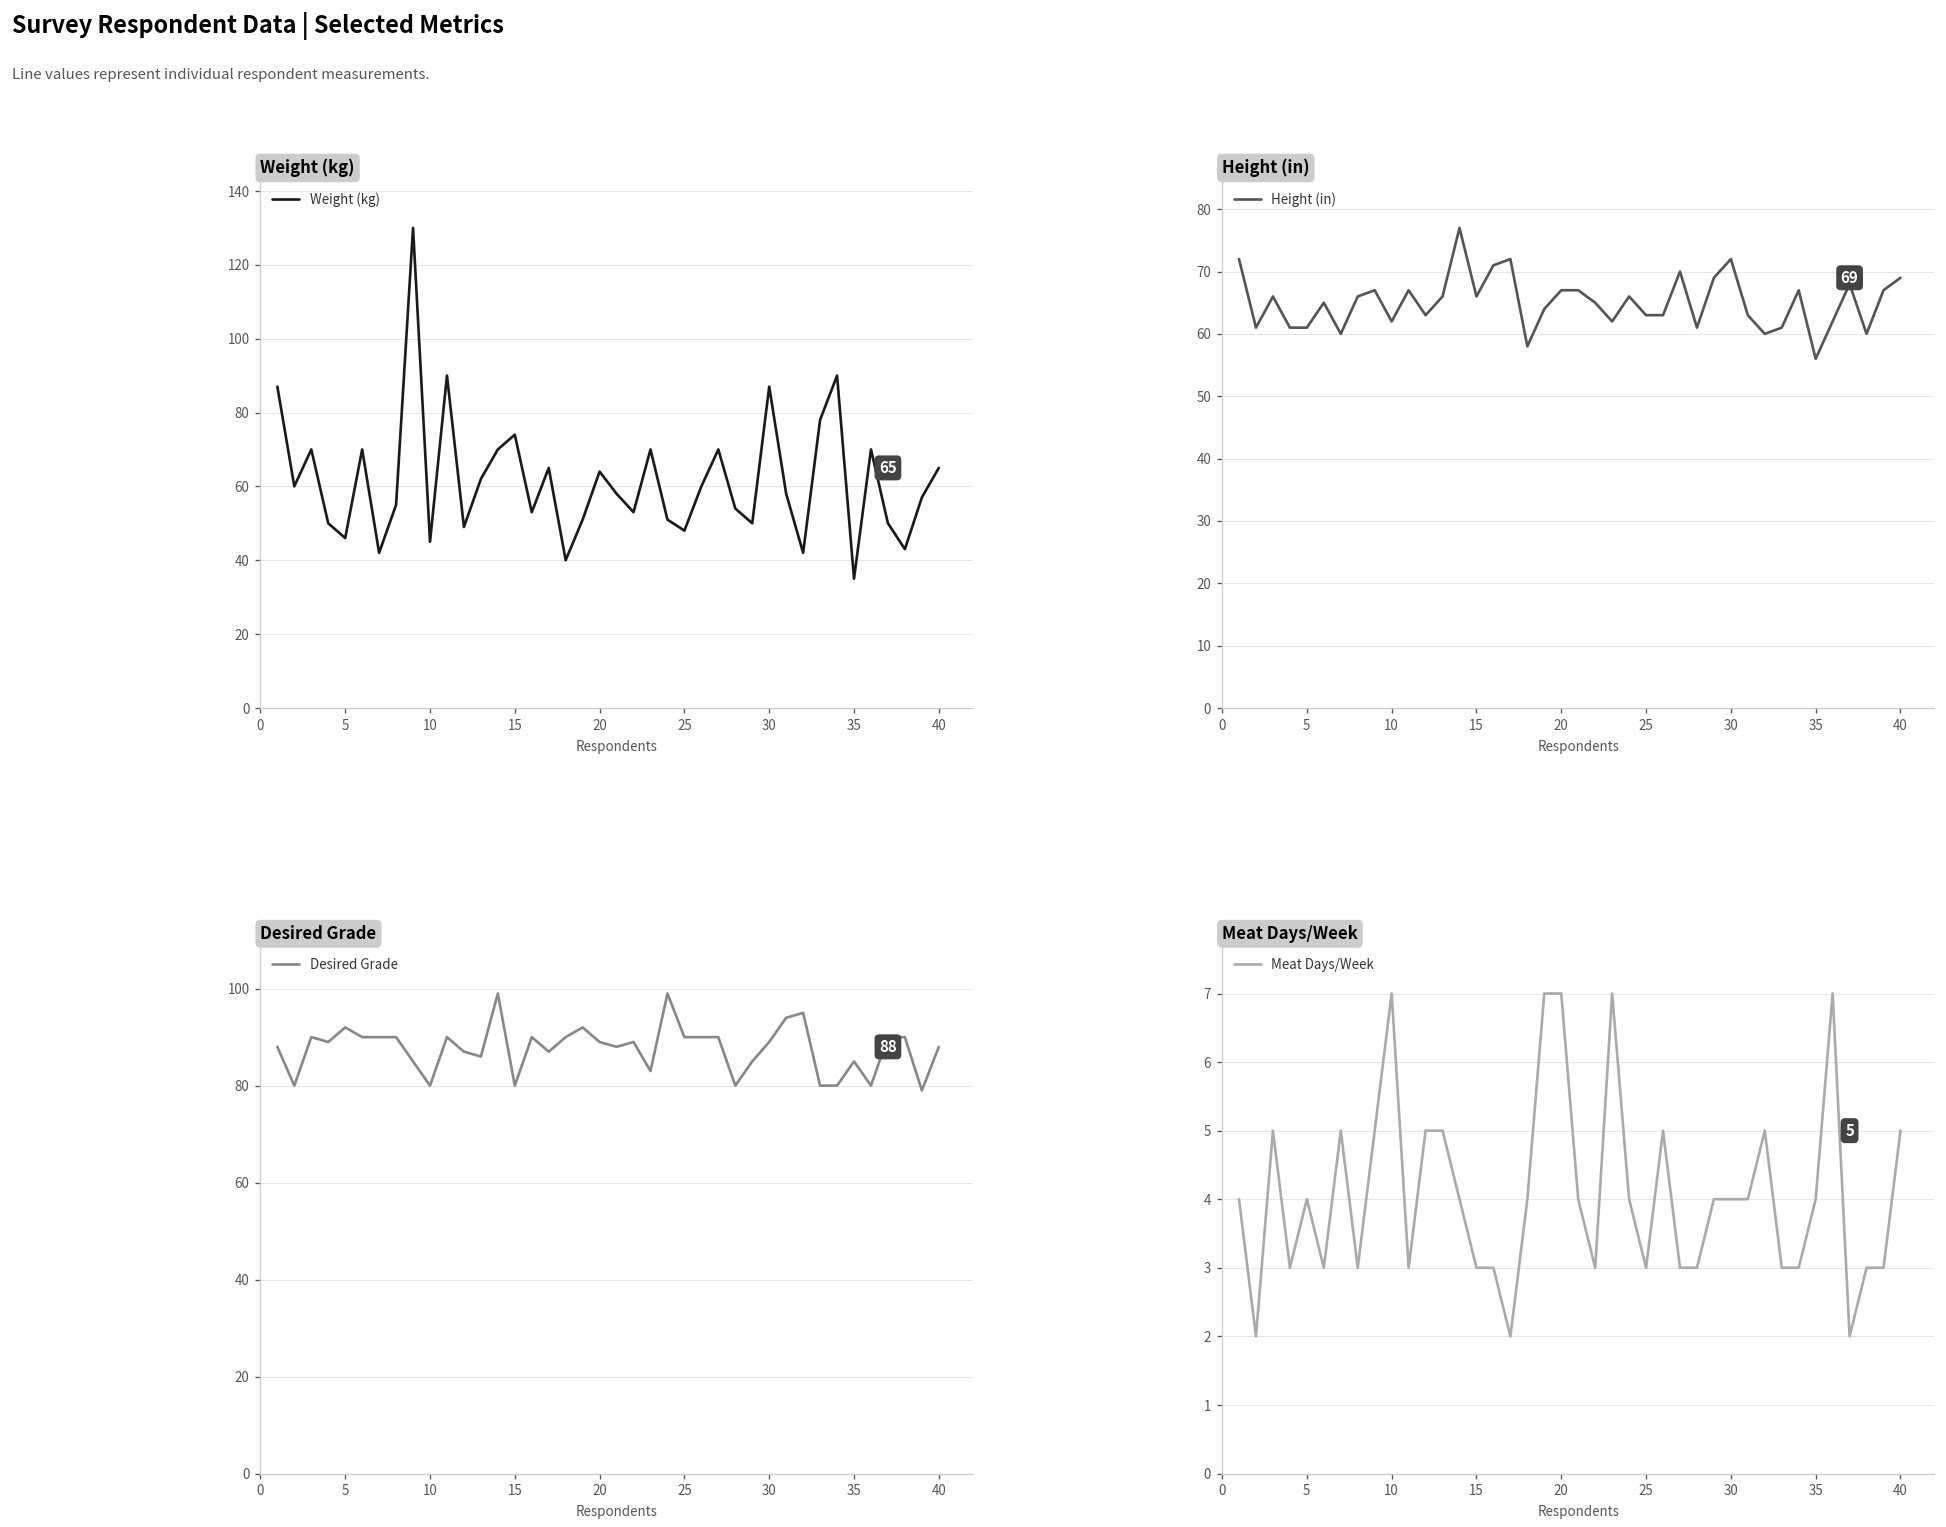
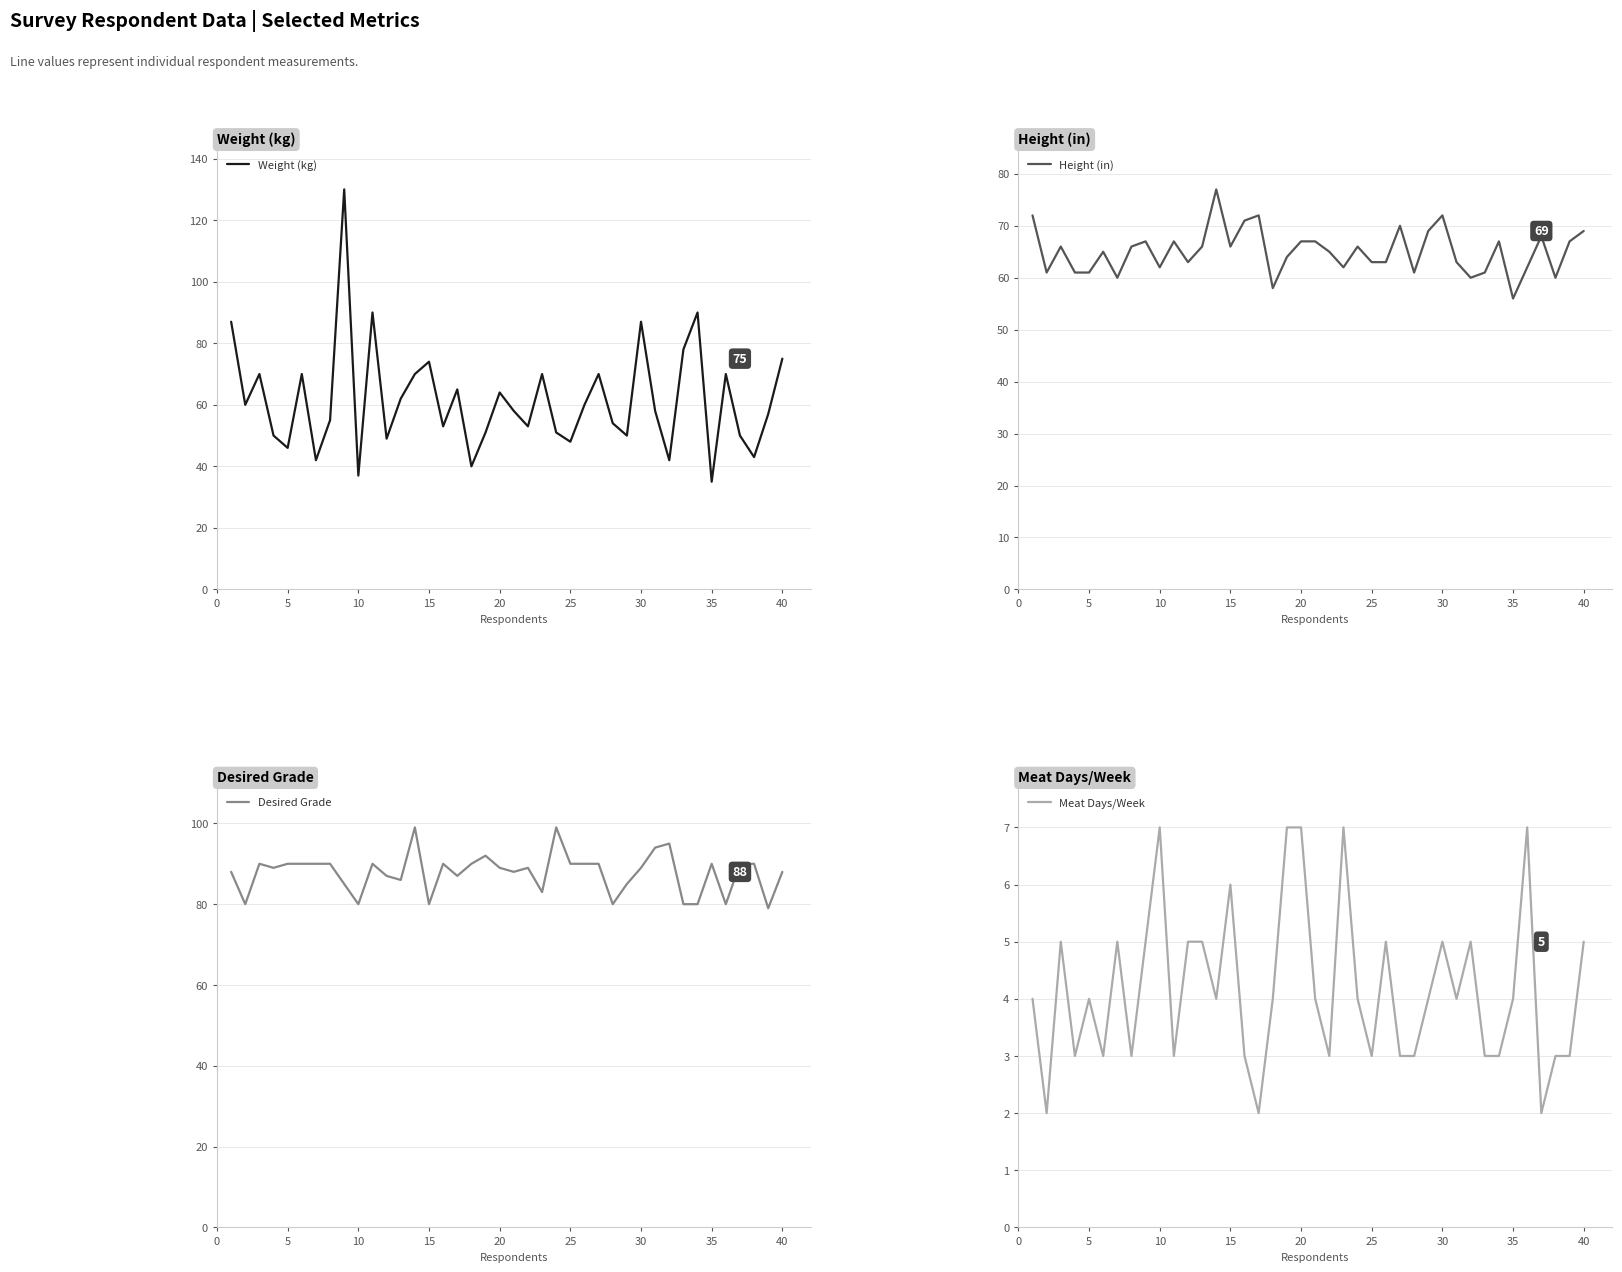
  {
    "Weight (kg)": {
-     "10": 45,
-     "40": 65
+     "10": 37,
+     "40": 75
    },
    "Height (in)": {
      "5": 61,
      "10": 62,
      "15": 66,
      "20": 67,
      "25": 63,
      "30": 72,
      "35": 56,
      "40": 69
    },
    "Desired Grade": {
-     "5": 92,
+     "5": 90,
      "10": 80,
      "15": 80,
      "20": 89,
      "25": 90,
      "30": 89,
-     "35": 85,
+     "35": 90,
      "40": 88
    },
    "Meat Days/Week": {
      "5": 4,
      "10": 7,
-     "15": 3,
+     "15": 6,
      "20": 7,
      "25": 3,
-     "30": 4,
+     "30": 5,
      "35": 4,
      "40": 5
    }
  }
